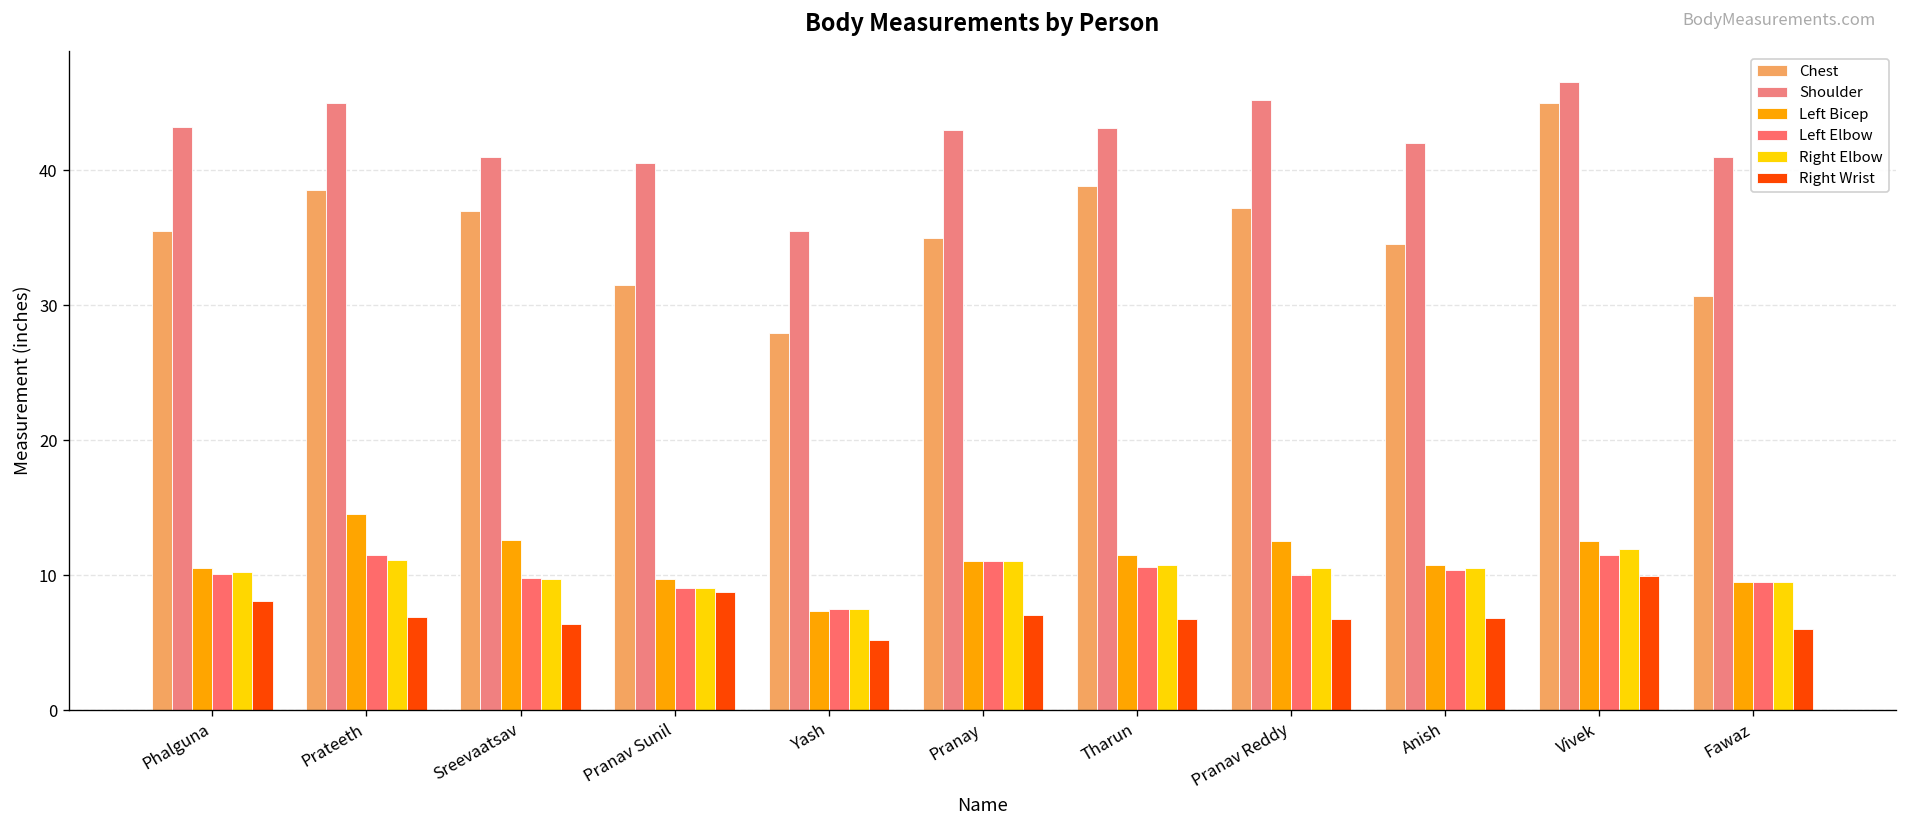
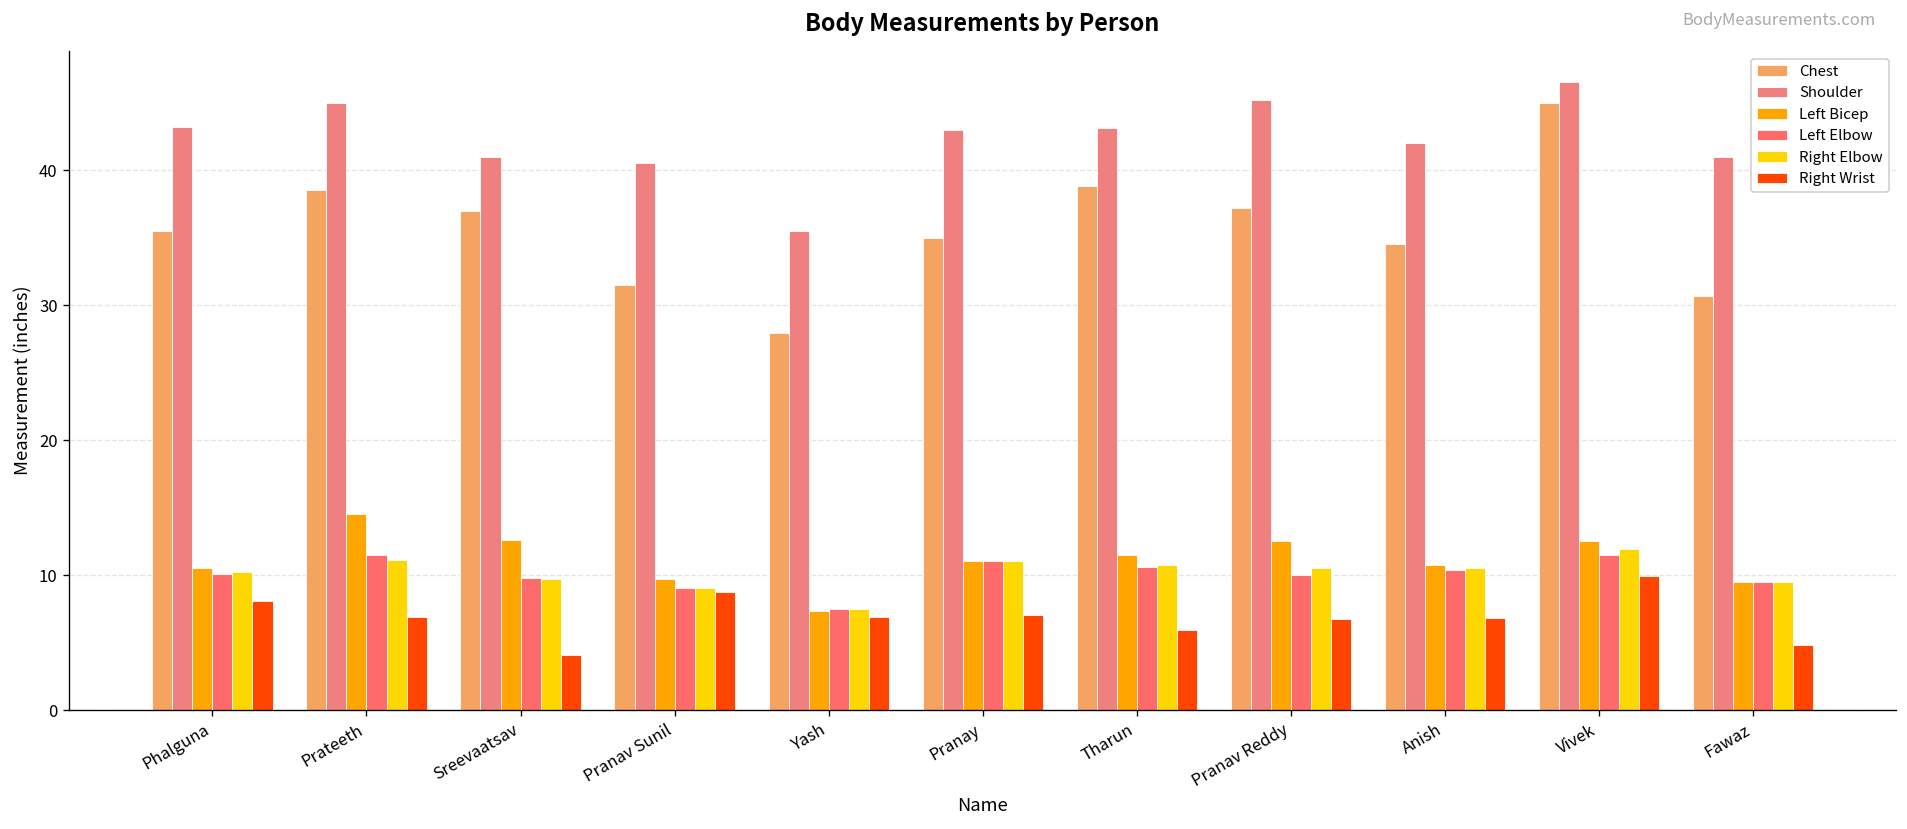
  {
    "Right Wrist": {
      "Phalguna": 8.1,
      "Prateeth": 6.9,
-     "Sreevaatsav": 6.4,
+     "Sreevaatsav": 4.1,
      "Pranav Sunil": 8.7,
-     "Yash": 5.2,
+     "Yash": 6.9,
      "Pranay": 7.0,
-     "Tharun": 6.7,
+     "Tharun": 5.9,
      "Pranav Reddy": 6.7,
      "Anish": 6.8,
      "Vivek": 9.9,
-     "Fawaz": 6.0
+     "Fawaz": 4.8
    }
  }
